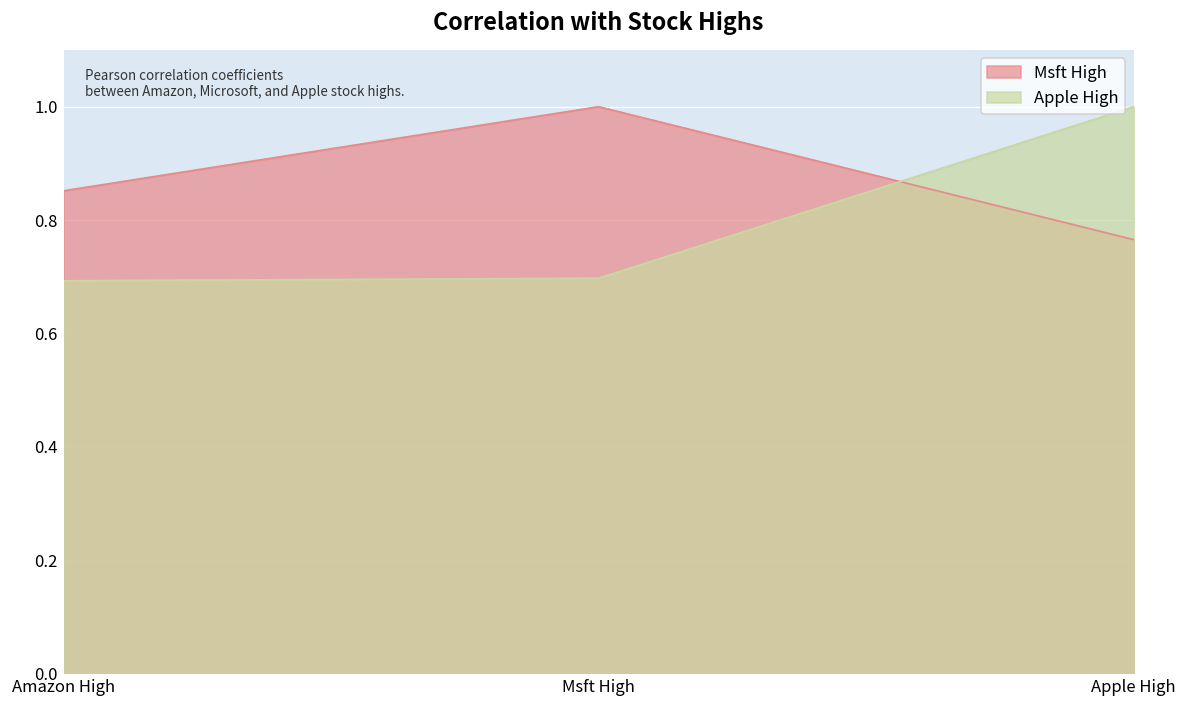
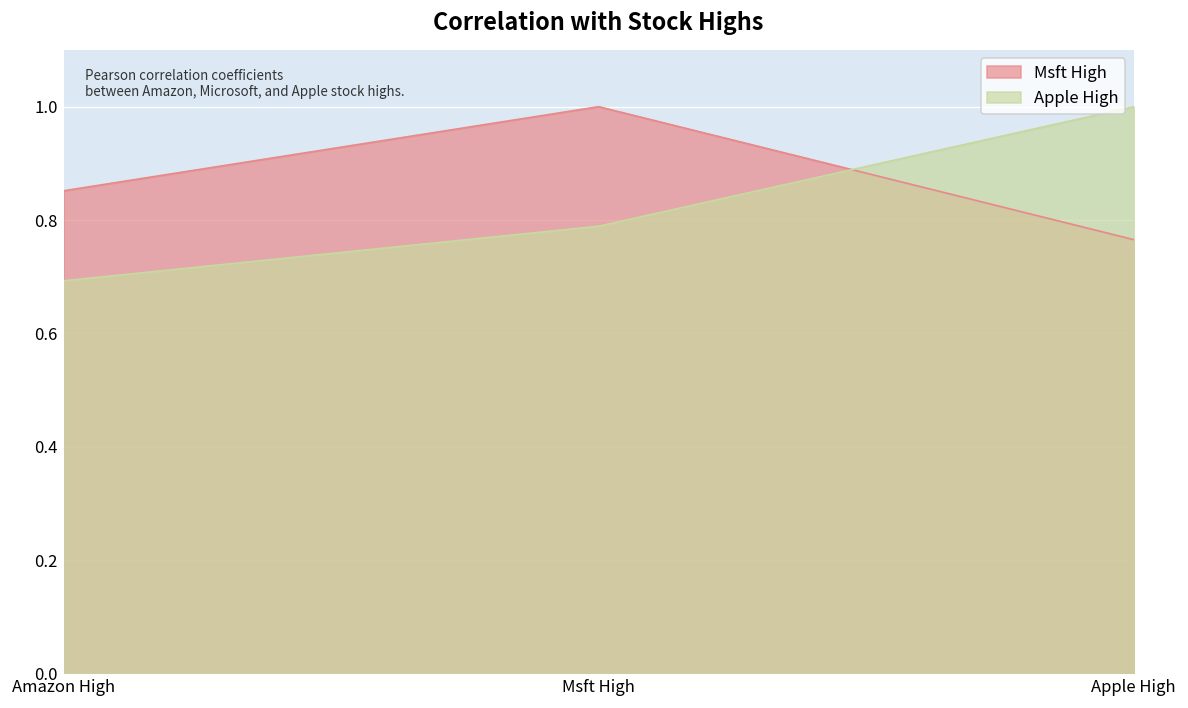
  {
    "Msft High": {
      "Amazon High": 0.85,
      "Msft High": 1.00,
      "Apple High": 0.77
    },
    "Apple High": {
      "Amazon High": 0.69,
-     "Msft High": 0.70,
+     "Msft High": 0.79,
      "Apple High": 1.00
    }
  }
